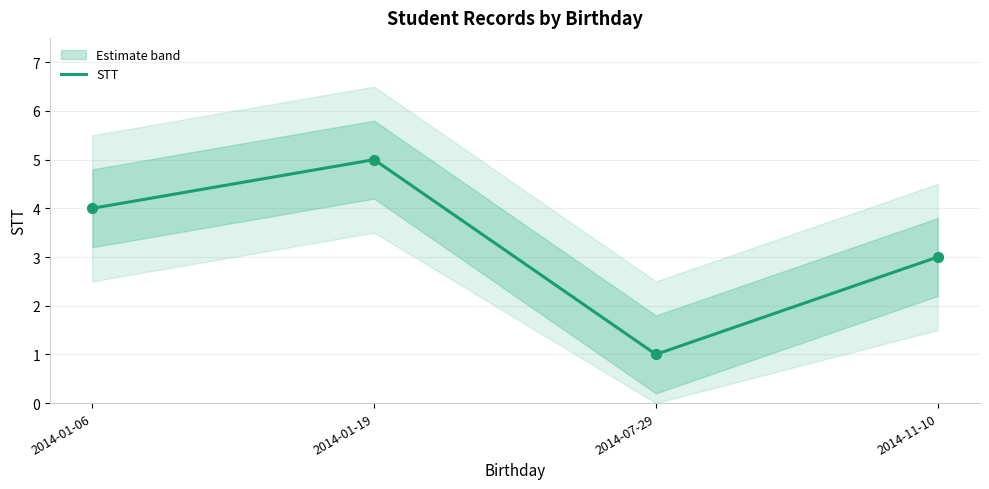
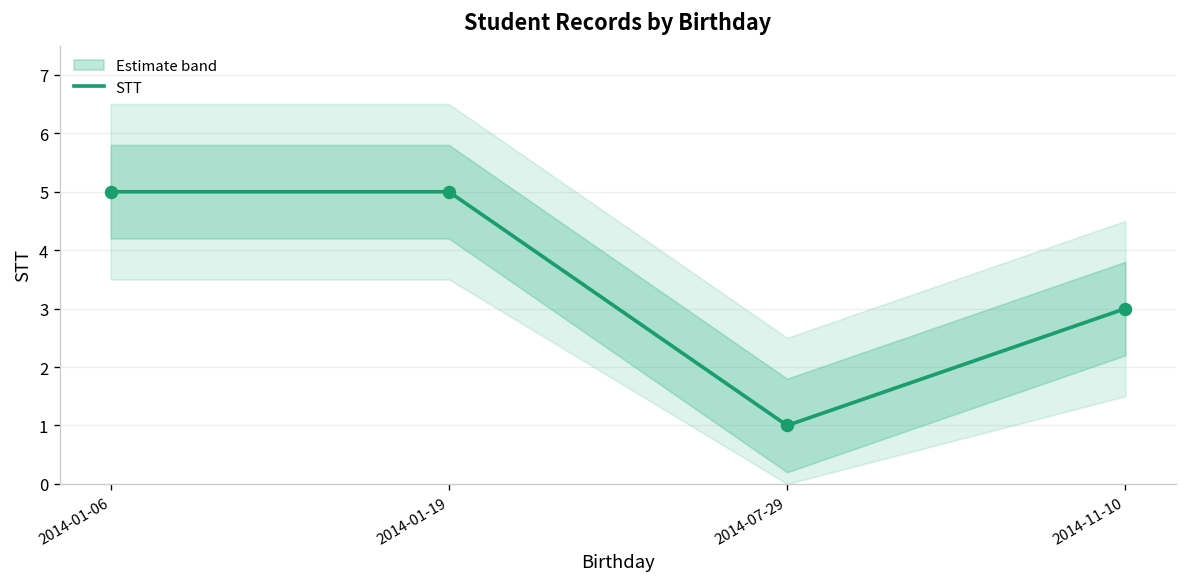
  {
    "STT": {
-     "2014-01-06": 4,
+     "2014-01-06": 5,
      "2014-01-19": 5,
      "2014-07-29": 1,
      "2014-11-10": 3
    }
  }
